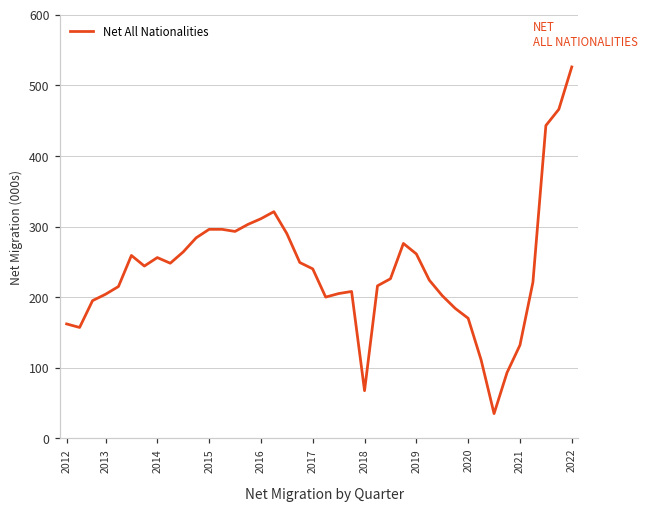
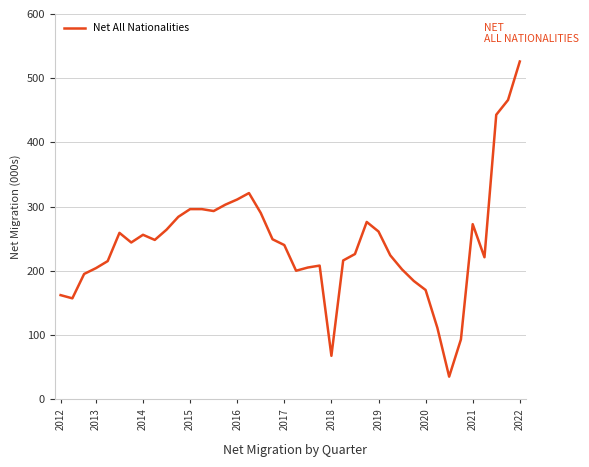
  {
    "2012": 160,
    "2013": 200,
    "2014": 260,
    "2015": 300,
    "2016": 310,
    "2017": 240,
    "2018": 70,
    "2019": 260,
    "2020": 170,
-   "2021": 130,
+   "2021": 270,
    "2022": 530
  }
